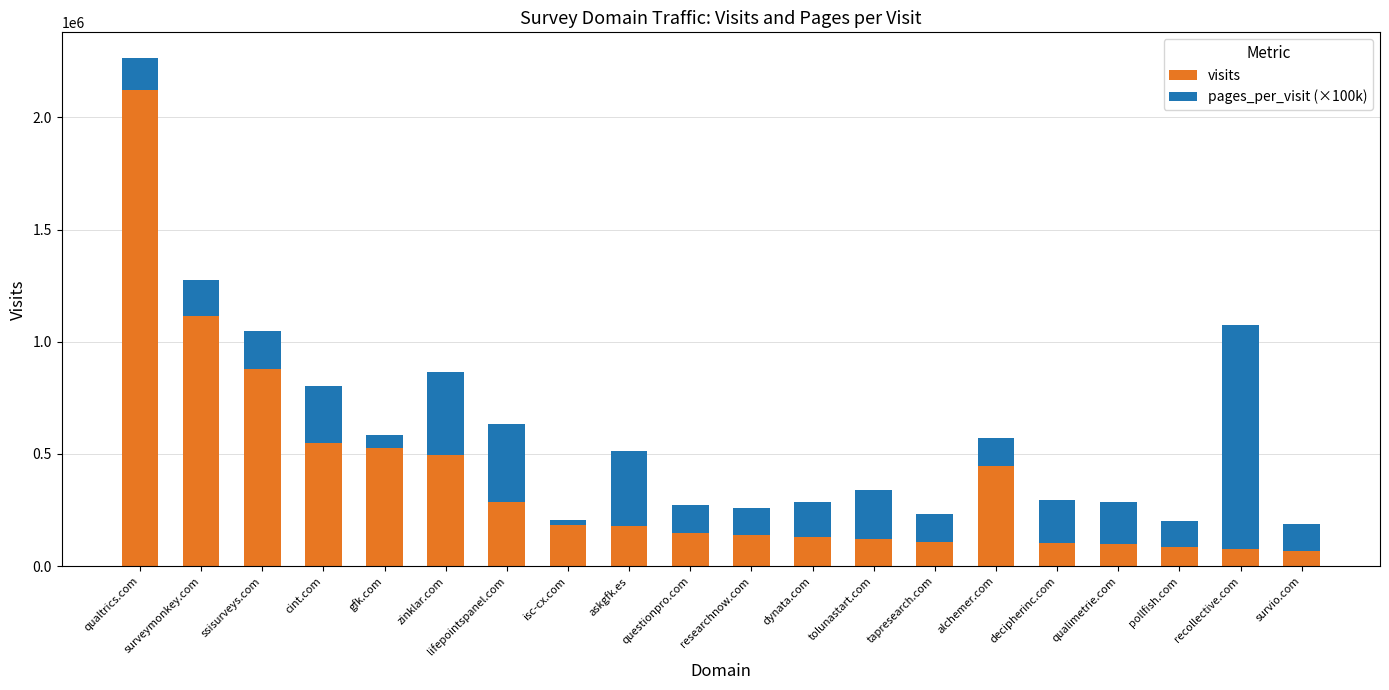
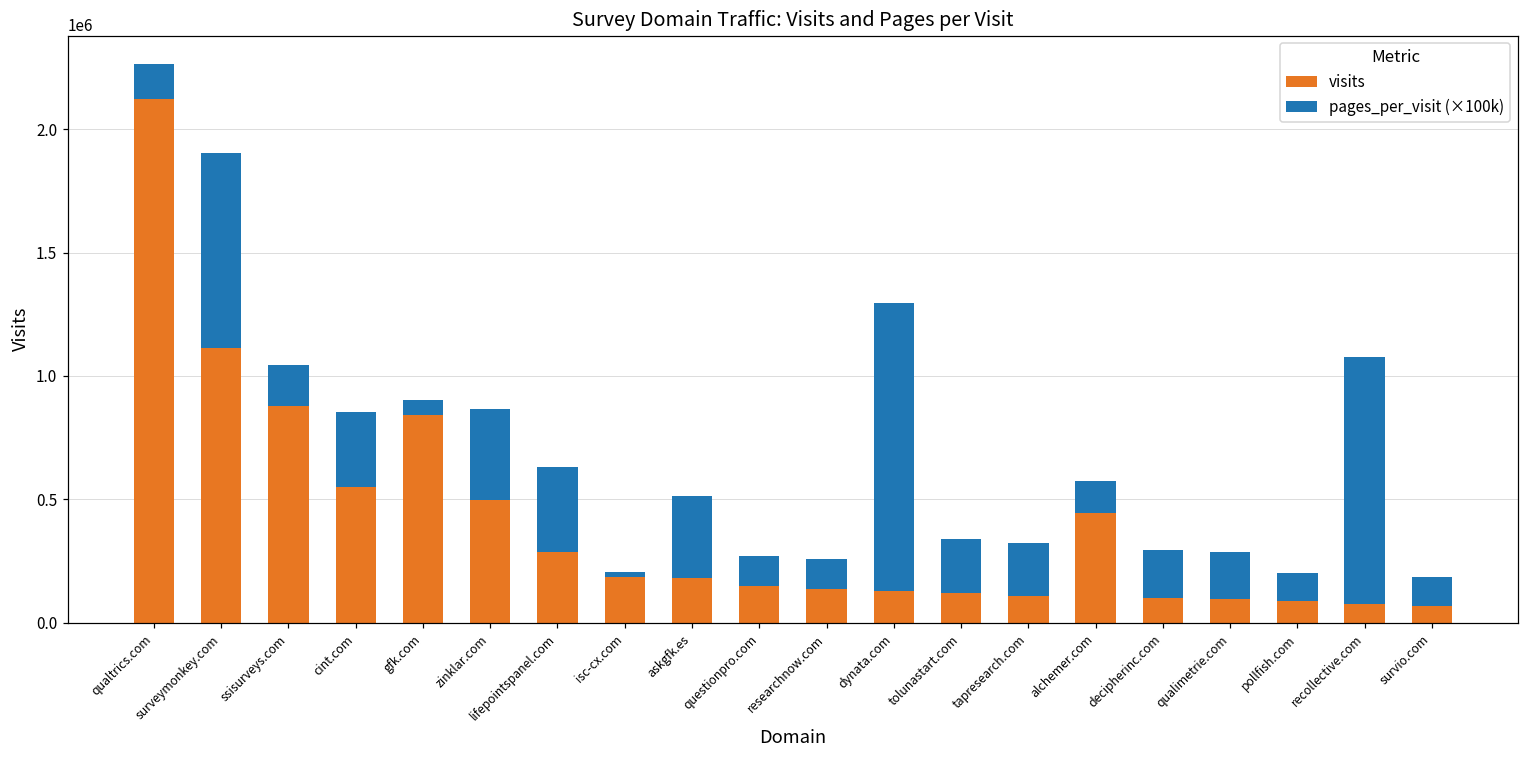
  {
    "visits": {
      "qualtrics.com": 2120000,
      "surveymonkey.com": 1110000,
      "ssisurveys.com": 880000,
      "cint.com": 550000,
-     "gfk.com": 520000,
+     "gfk.com": 840000,
      "zinklar.com": 500000,
      "lifepointspanel.com": 290000,
      "isc-cx.com": 180000,
      "askgfk.es": 180000,
      "questionpro.com": 150000,
      "researchnow.com": 140000,
      "dynata.com": 130000,
      "tolunastart.com": 120000,
      "tapresearch.com": 110000,
      "alchemer.com": 450000,
      "decipherinc.com": 100000,
      "qualimetrie.com": 100000,
      "pollfish.com": 90000,
      "recollective.com": 80000,
      "survio.com": 70000
    },
    "pages_per_visit (×100k)": {
      "qualtrics.com": 140000,
-     "surveymonkey.com": 160000,
+     "surveymonkey.com": 790000,
      "ssisurveys.com": 170000,
-     "cint.com": 250000,
+     "cint.com": 300000,
      "gfk.com": 60000,
      "zinklar.com": 370000,
      "lifepointspanel.com": 350000,
      "isc-cx.com": 20000,
      "askgfk.es": 330000,
      "questionpro.com": 120000,
      "researchnow.com": 120000,
-     "dynata.com": 160000,
+     "dynata.com": 1170000,
      "tolunastart.com": 220000,
-     "tapresearch.com": 120000,
+     "tapresearch.com": 210000,
      "alchemer.com": 130000,
      "decipherinc.com": 190000,
      "qualimetrie.com": 190000,
      "pollfish.com": 110000,
      "recollective.com": 1000000,
      "survio.com": 120000
    }
  }
